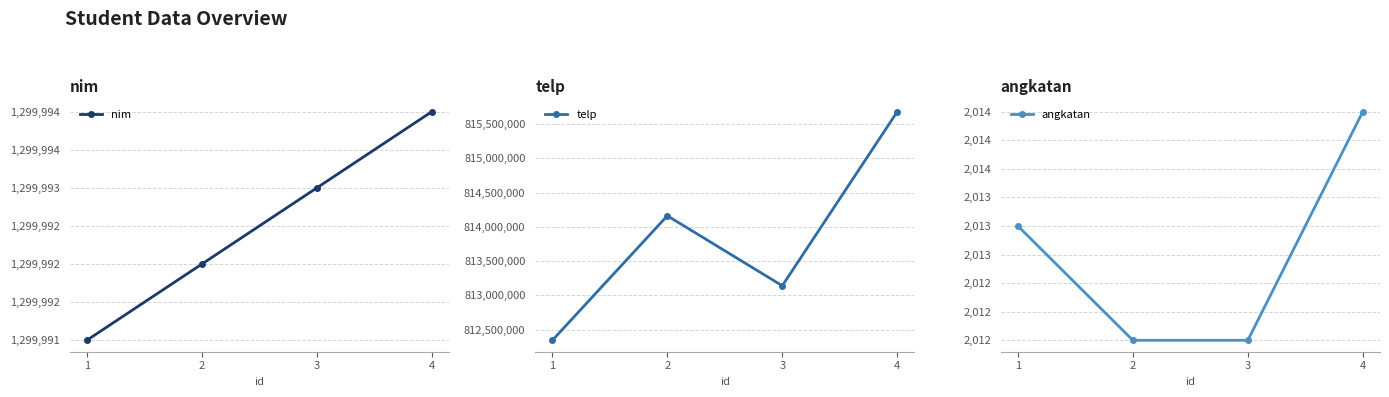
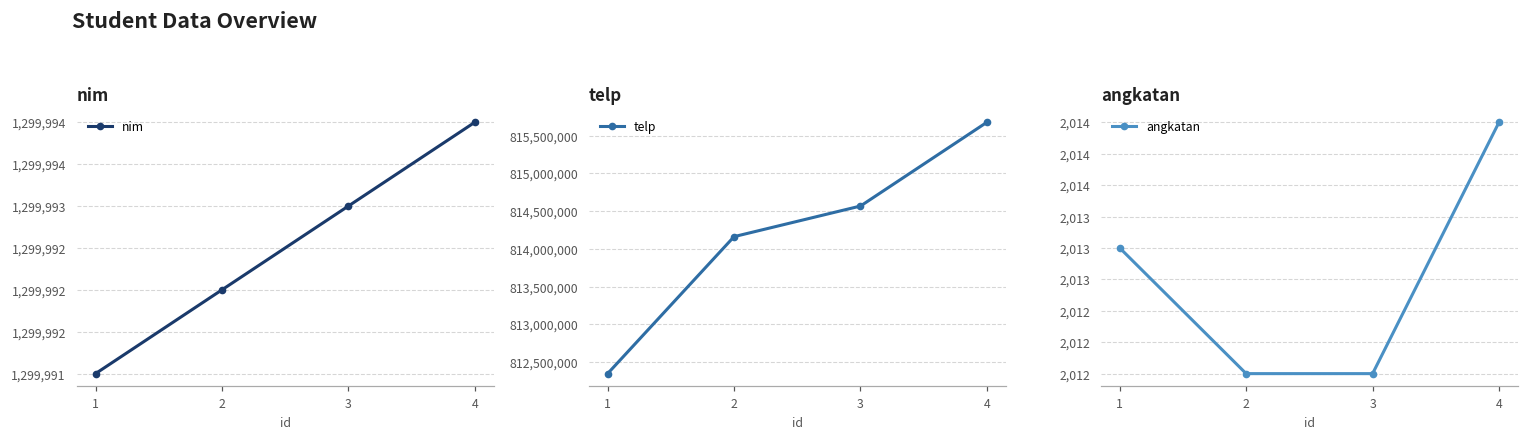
  {
    "telp": {
      "1": "812,300,000",
      "2": "814,200,000",
-     "3": "813,100,000",
+     "3": "814,600,000",
      "4": "815,700,000"
    }
  }
